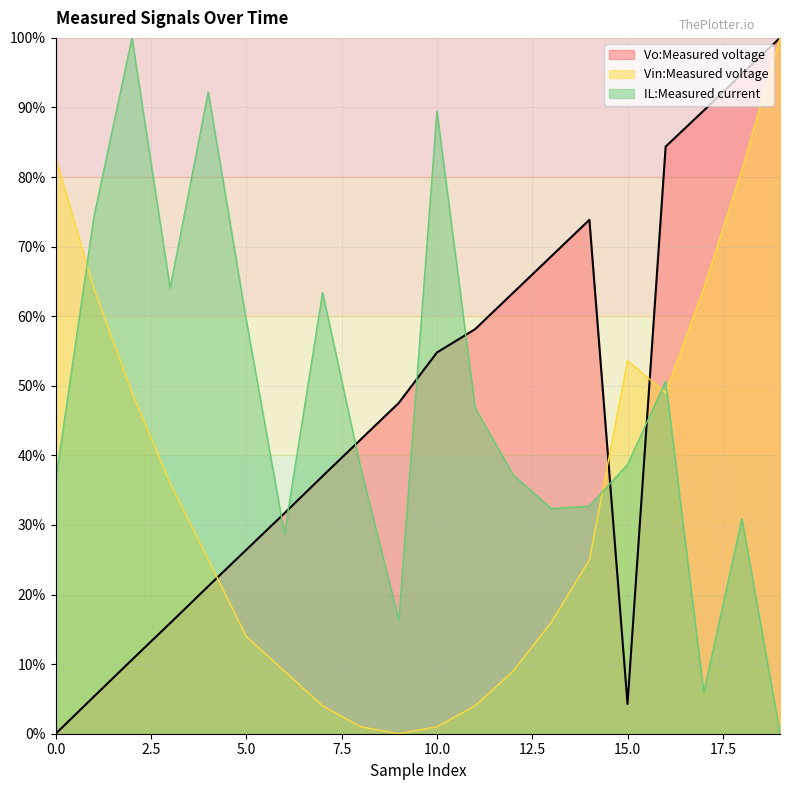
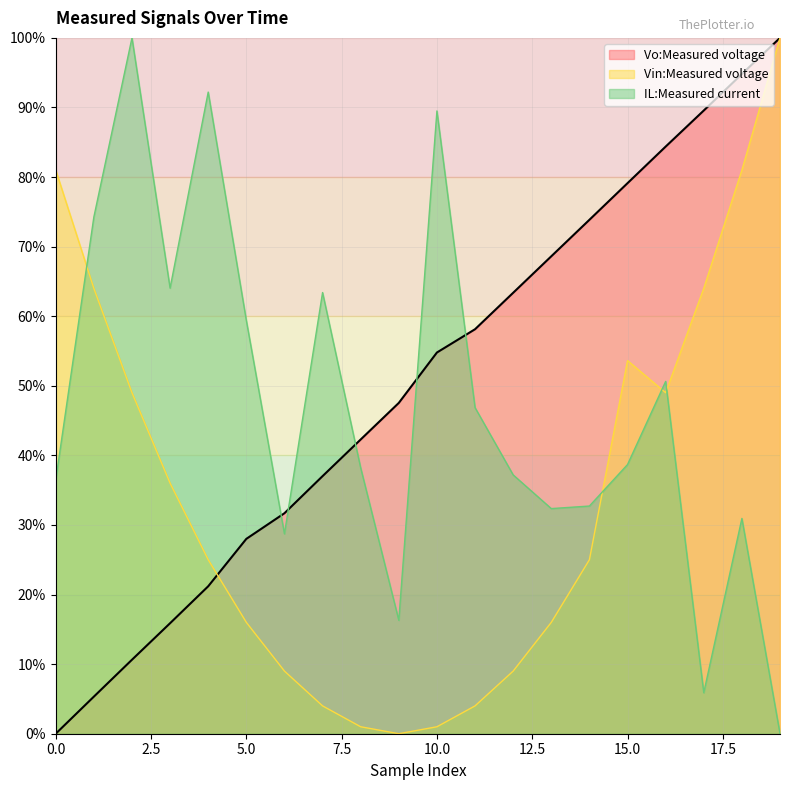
  {
    "Vo:Measured voltage": {
      "0.0": "0%",
-     "5.0": "26%",
+     "5.0": "28%",
      "10.0": "55%",
-     "15.0": "4%"
+     "15.0": "79%"
    },
    "Vin:Measured voltage": {
-     "0.0": "83%",
-     "5.0": "14%",
+     "0.0": "81%",
+     "5.0": "16%",
      "10.0": "1%",
      "15.0": "54%"
    },
    "IL:Measured current": {
      "0.0": "36%",
      "5.0": "59%",
      "10.0": "89%",
      "15.0": "39%"
    }
  }
